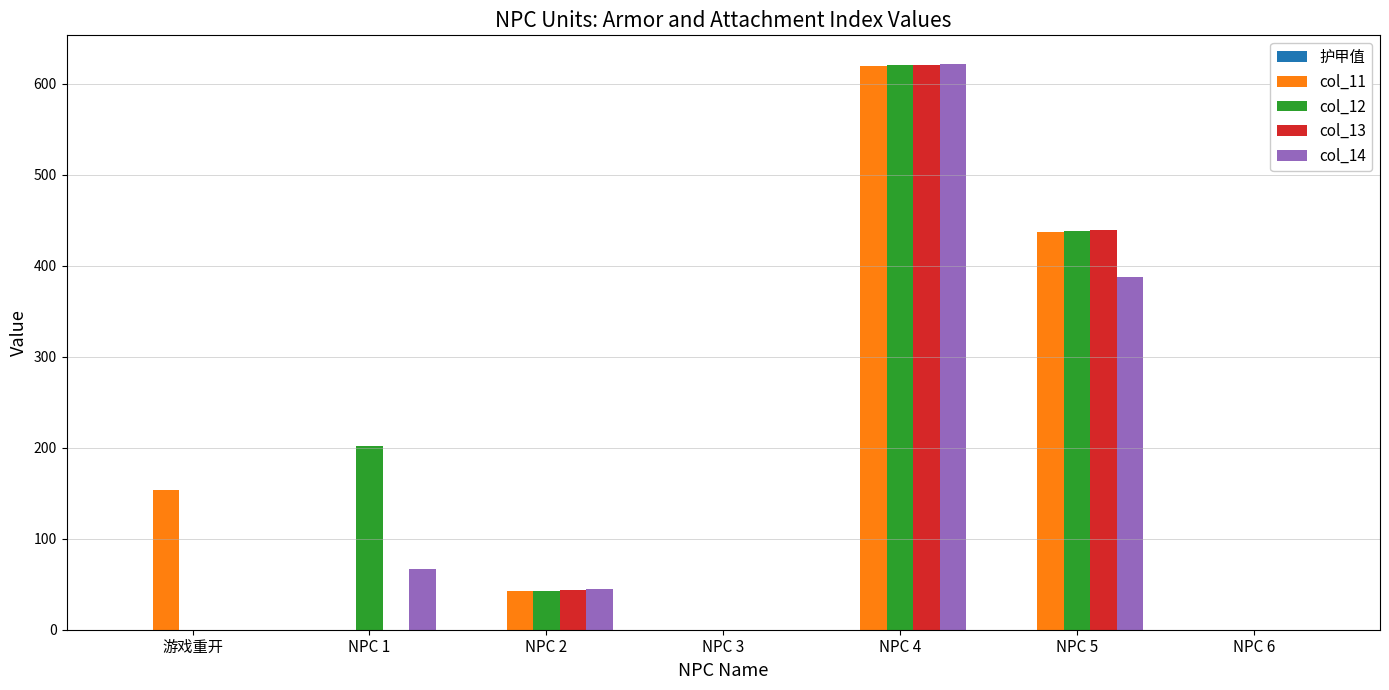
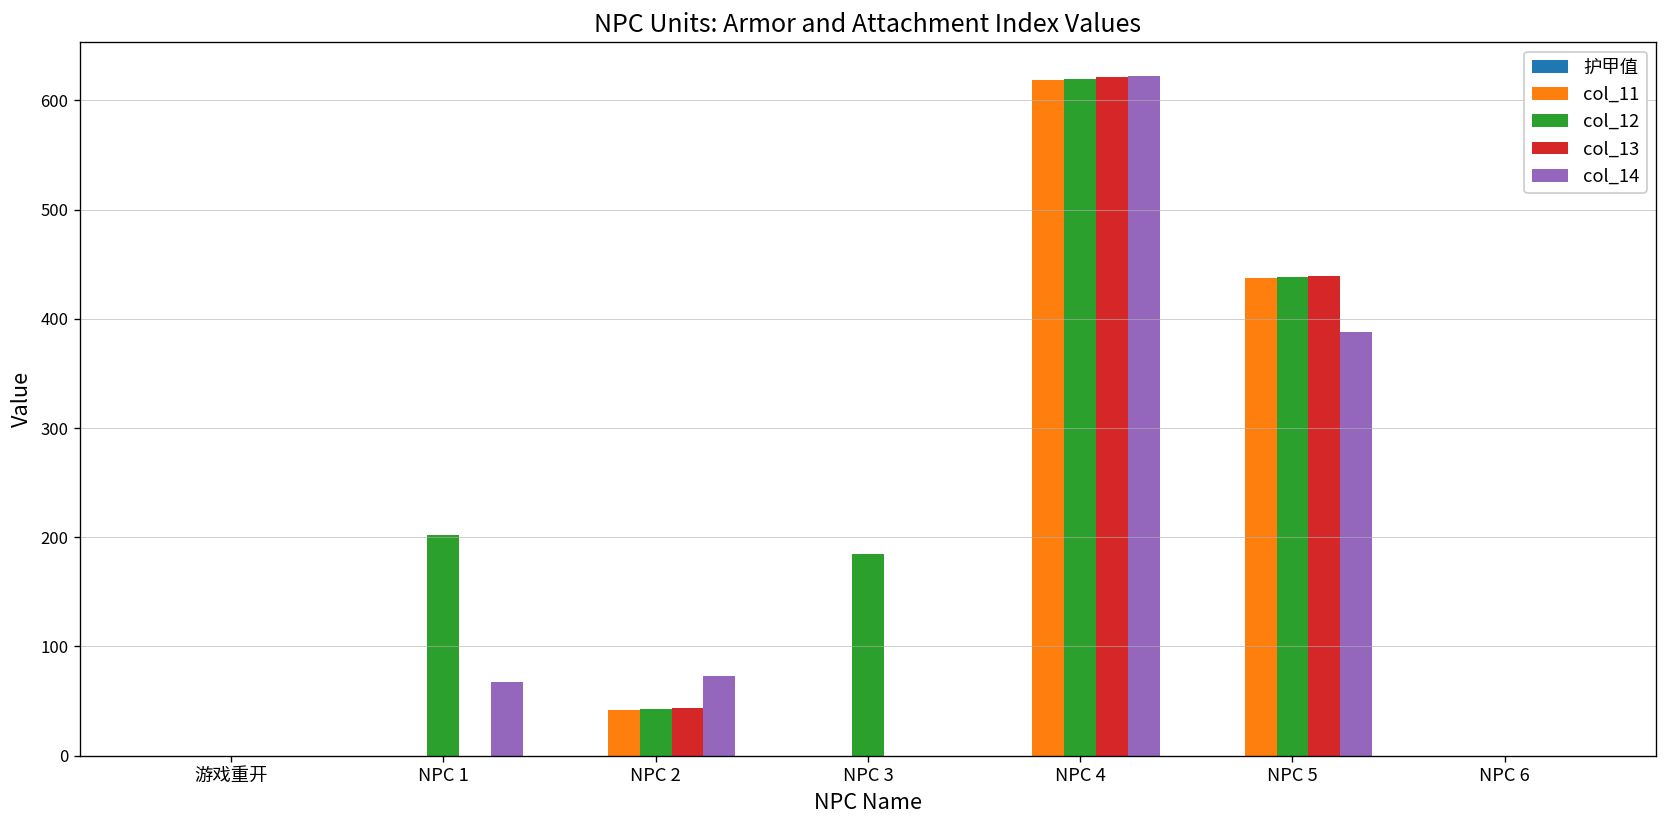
  {
    "护甲值": {
      "游戏重开": 0,
      "NPC 1": 0,
      "NPC 2": 0,
      "NPC 3": 0,
      "NPC 4": 0,
      "NPC 5": 0,
      "NPC 6": 0
    },
    "col_11": {
-     "游戏重开": 150,
+     "游戏重开": 0,
      "NPC 1": 0,
      "NPC 2": 40,
      "NPC 3": 0,
      "NPC 4": 620,
      "NPC 5": 440,
      "NPC 6": 0
    },
    "col_12": {
      "游戏重开": 0,
      "NPC 1": 200,
      "NPC 2": 40,
-     "NPC 3": 0,
+     "NPC 3": 190,
      "NPC 4": 620,
      "NPC 5": 440,
      "NPC 6": 0
    },
    "col_13": {
      "游戏重开": 0,
      "NPC 1": 0,
      "NPC 2": 40,
      "NPC 3": 0,
      "NPC 4": 620,
      "NPC 5": 440,
      "NPC 6": 0
    },
    "col_14": {
      "游戏重开": 0,
      "NPC 1": 70,
-     "NPC 2": 50,
+     "NPC 2": 70,
      "NPC 3": 0,
      "NPC 4": 620,
      "NPC 5": 390,
      "NPC 6": 0
    }
  }
